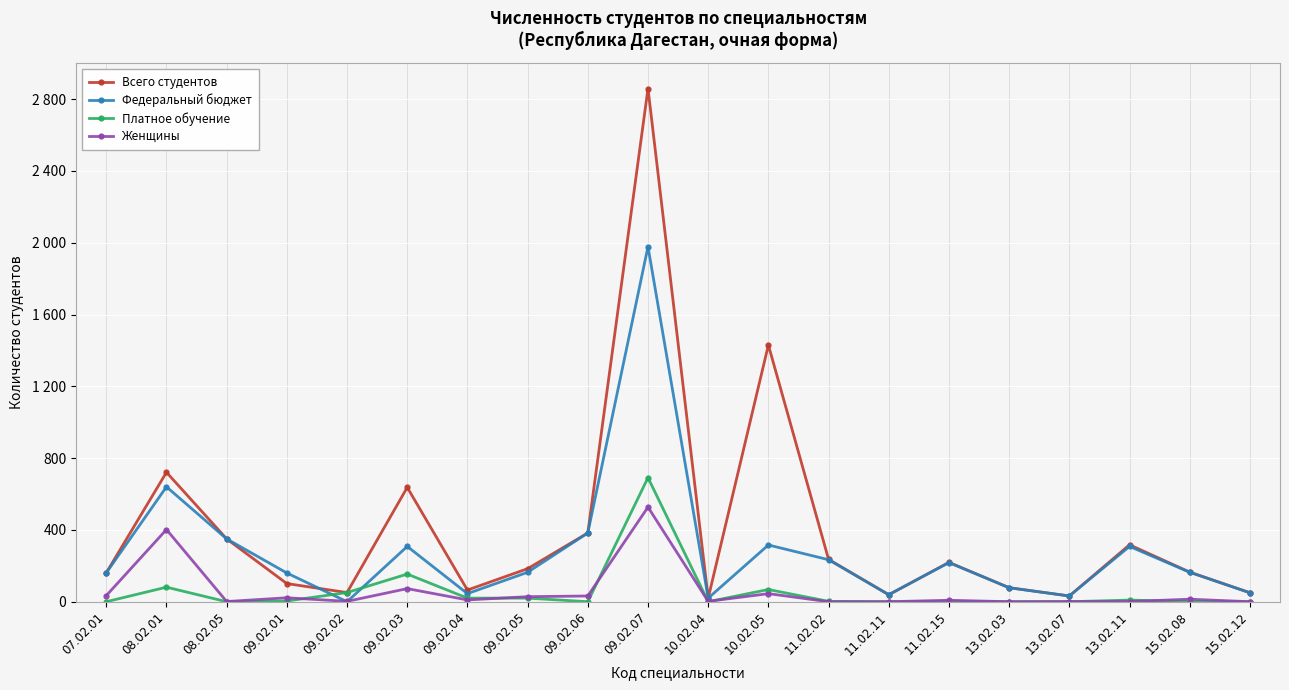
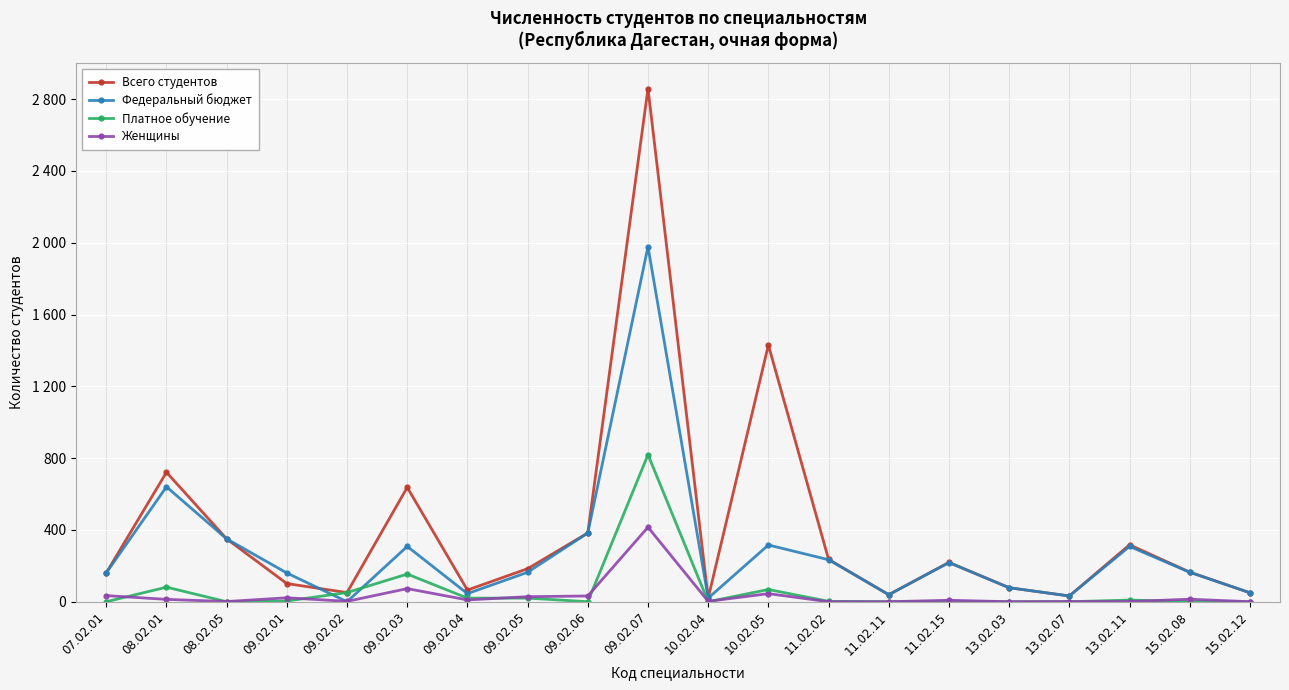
  {
    "Всего студентов": {
      "08.02.01": 720,
      "09.02.01": 100,
      "09.02.03": 640,
      "09.02.04": 70,
      "09.02.05": 180,
      "09.02.07": 2860,
      "10.02.05": 1430
    },
    "Федеральный бюджет": {
      "08.02.01": 640,
      "09.02.01": 160,
      "09.02.03": 310,
      "09.02.04": 50,
      "09.02.05": 160,
      "09.02.07": 1980,
      "10.02.05": 320
    },
    "Платное обучение": {
      "07.02.01": 0,
      "08.02.01": 80,
      "09.02.01": 0,
      "09.02.03": 150,
      "09.02.06": 0,
-     "09.02.07": 690,
+     "09.02.07": 820,
      "10.02.05": 70
    },
    "Женщины": {
      "07.02.01": 30,
-     "08.02.01": 400,
+     "08.02.01": 10,
      "09.02.01": 20,
      "09.02.03": 70,
      "09.02.06": 30,
-     "09.02.07": 530,
+     "09.02.07": 420,
      "10.02.05": 50
    }
  }
